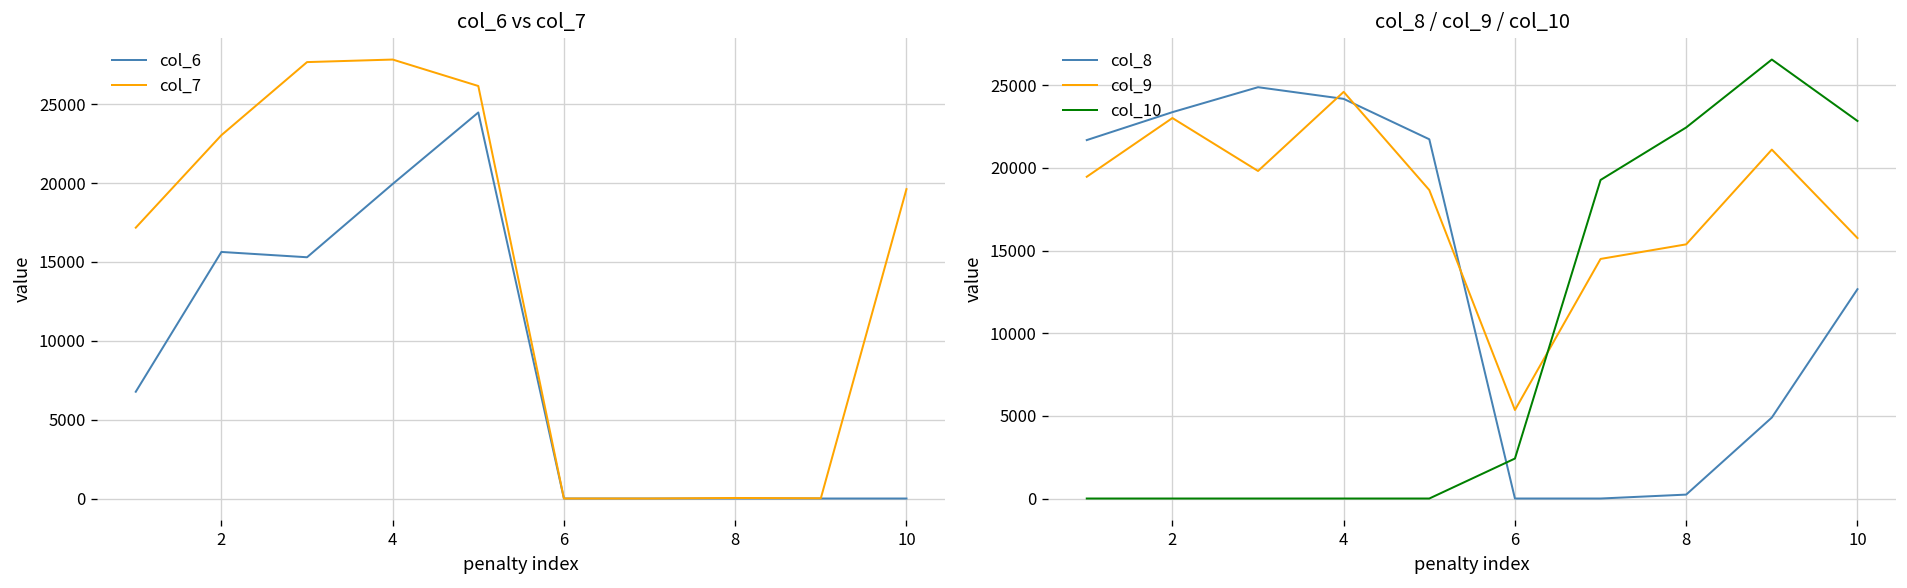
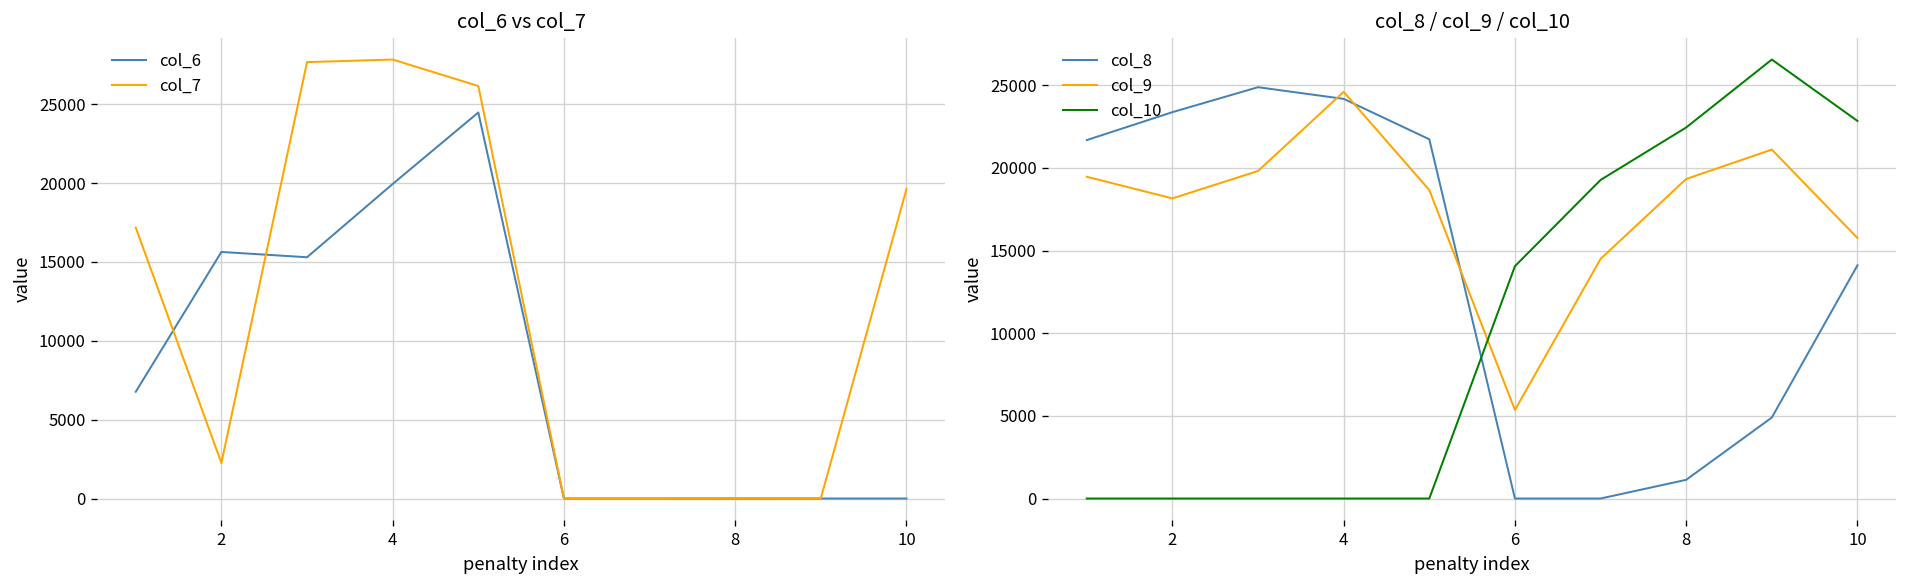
  {
    "col_6 vs col_7": {
      "col_6": {
        "2": 15600,
        "4": 19900,
        "10": 0
      },
      "col_7": {
-       "2": 23000,
+       "2": 2300,
        "4": 27800,
        "10": 19600
      }
    },
    "col_8 / col_9 / col_10": {
      "col_8": {
        "2": 23400,
        "4": 24200,
        "6": 0,
-       "8": 200,
-       "10": 12700
+       "8": 1100,
+       "10": 14100
      },
      "col_9": {
-       "2": 23000,
+       "2": 18200,
        "4": 24600,
        "6": 5400,
-       "8": 15400,
+       "8": 19300,
        "10": 15800
      },
      "col_10": {
        "2": 0,
        "4": 0,
-       "6": 2400,
+       "6": 14100,
        "8": 22400,
        "10": 22800
      }
    }
  }
